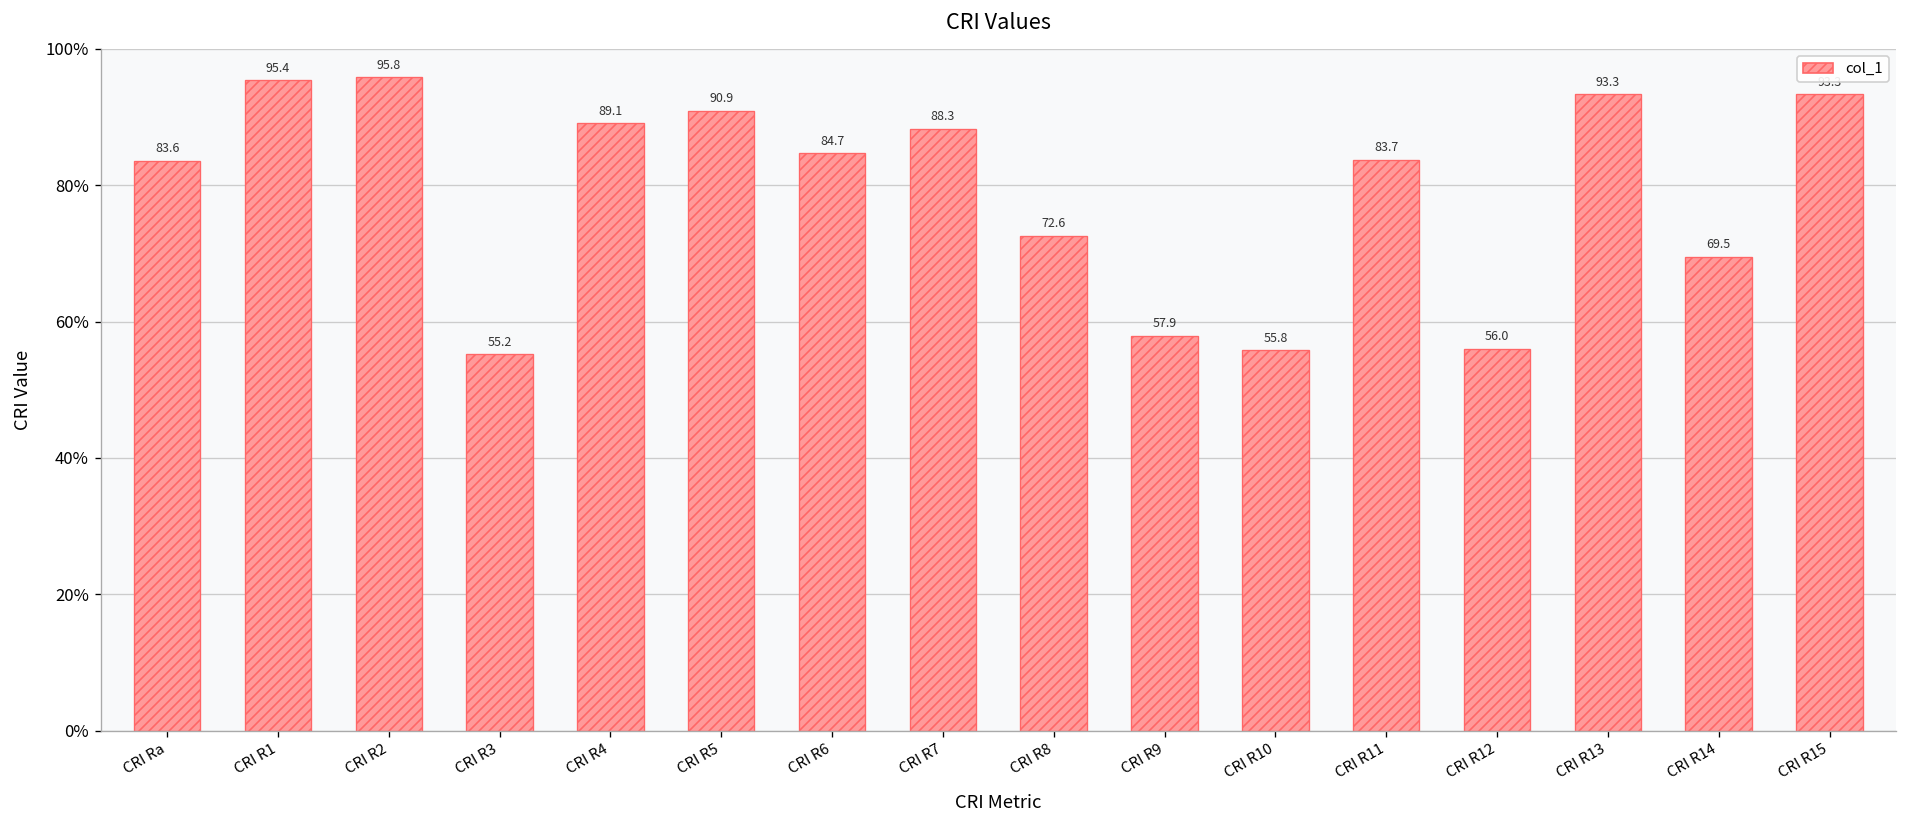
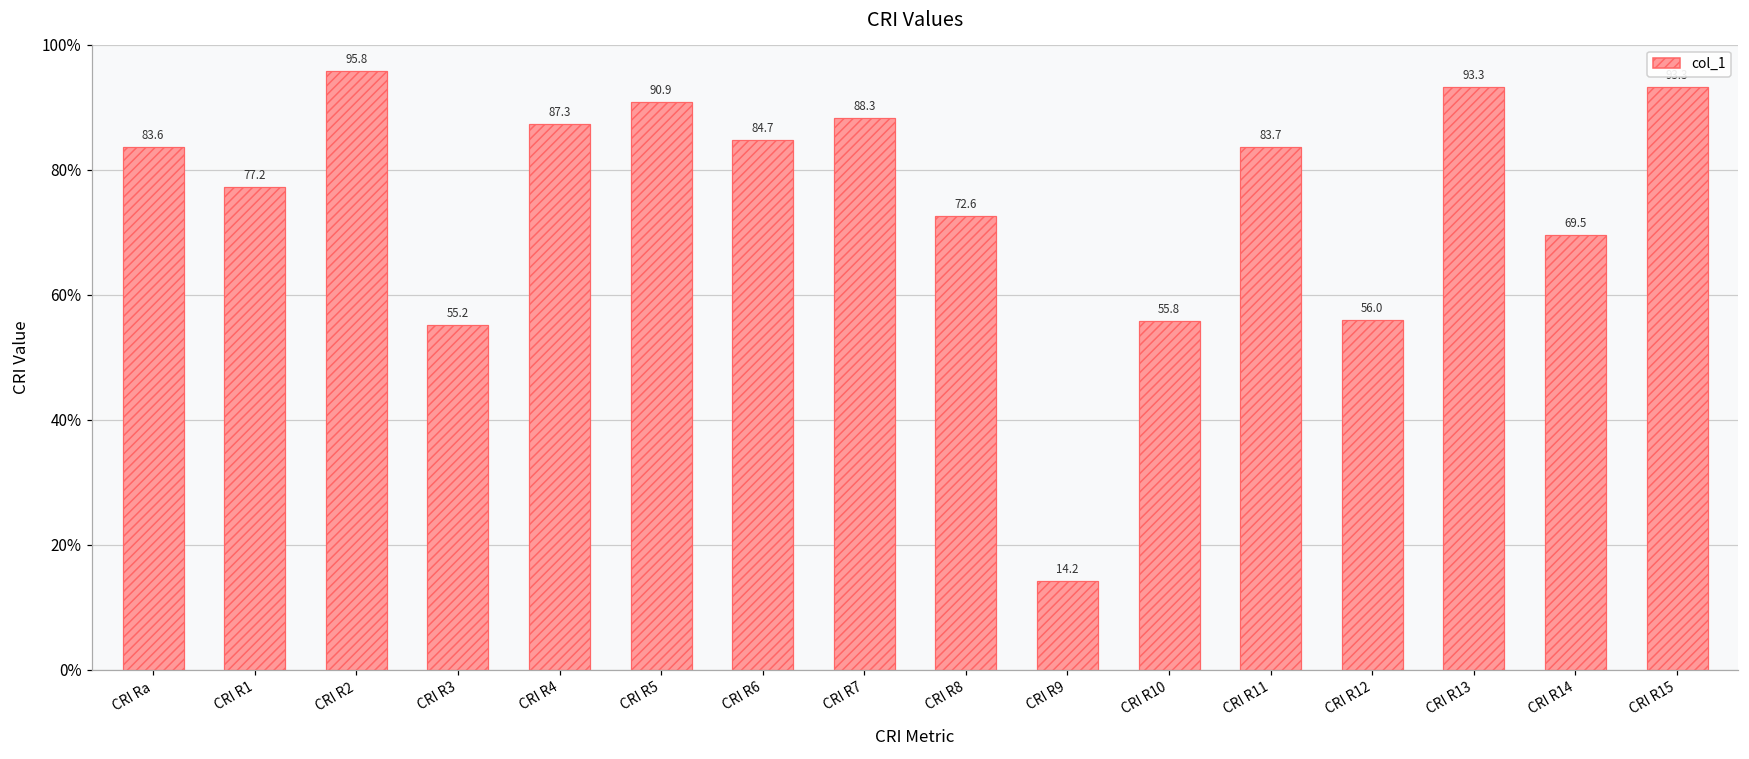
  {
    "CRI Ra": 83.6,
-   "CRI R1": 95.4,
+   "CRI R1": 77.2,
    "CRI R2": 95.8,
    "CRI R3": 55.2,
-   "CRI R4": 89.1,
+   "CRI R4": 87.3,
    "CRI R5": 90.9,
    "CRI R6": 84.7,
    "CRI R7": 88.3,
    "CRI R8": 72.6,
-   "CRI R9": 57.9,
+   "CRI R9": 14.2,
    "CRI R10": 55.8,
    "CRI R11": 83.7,
    "CRI R12": 56.0,
    "CRI R13": 93.3,
    "CRI R14": 69.5
  }
